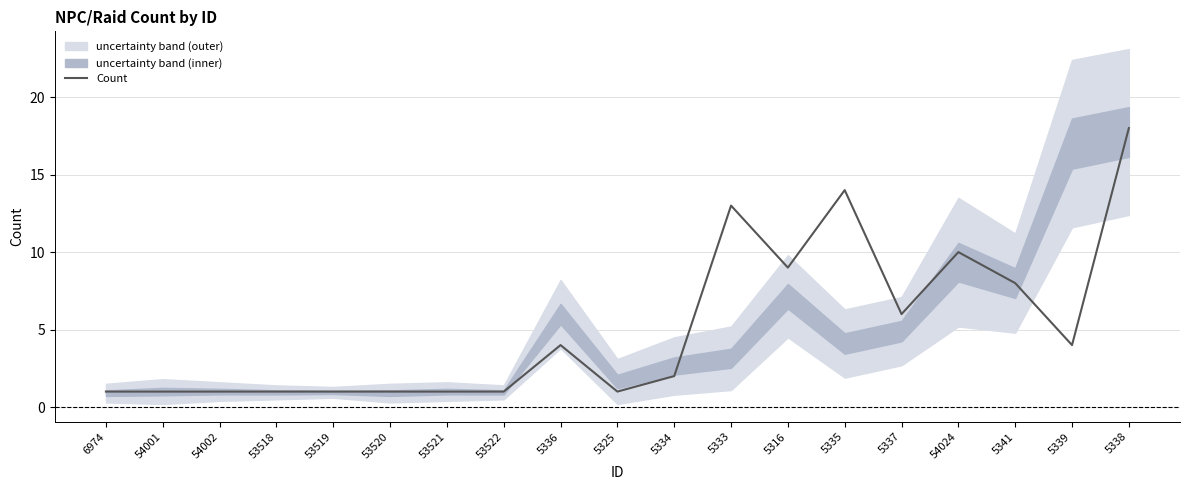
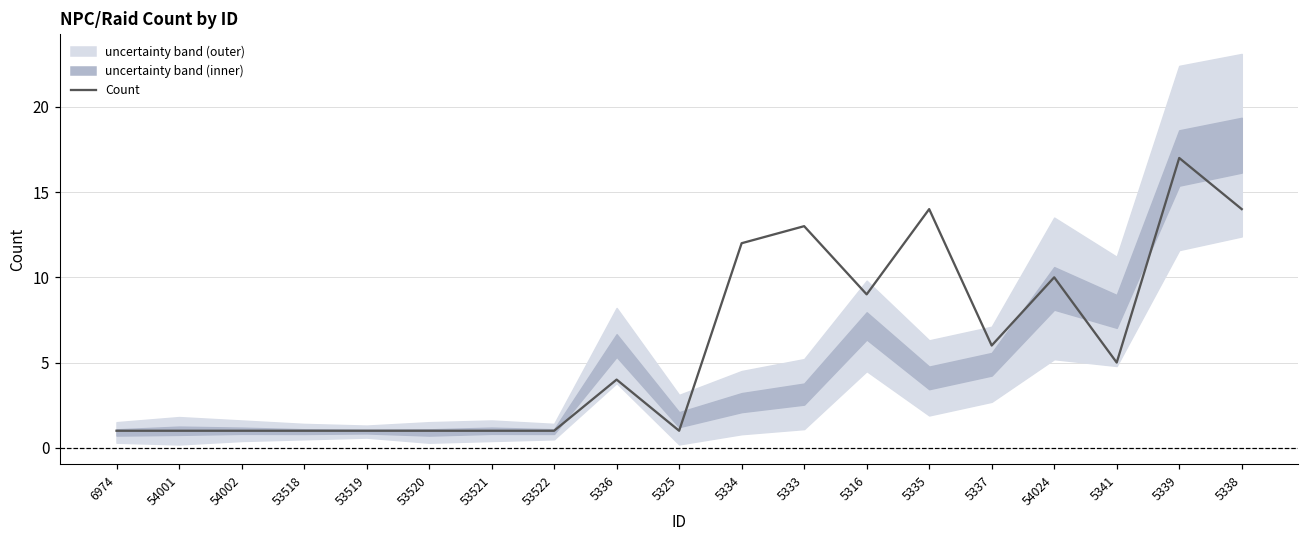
  {
    "Count": {
      "54001": 1,
      "54002": 1,
      "53521": 1,
      "5336": 4,
      "5325": 1,
-     "5334": 2,
+     "5334": 12,
      "5333": 13,
      "5316": 9,
      "5335": 14,
      "5337": 6,
      "54024": 10,
-     "5341": 8,
-     "5339": 4,
-     "5338": 18
+     "5341": 5,
+     "5339": 17,
+     "5338": 14
    }
  }
